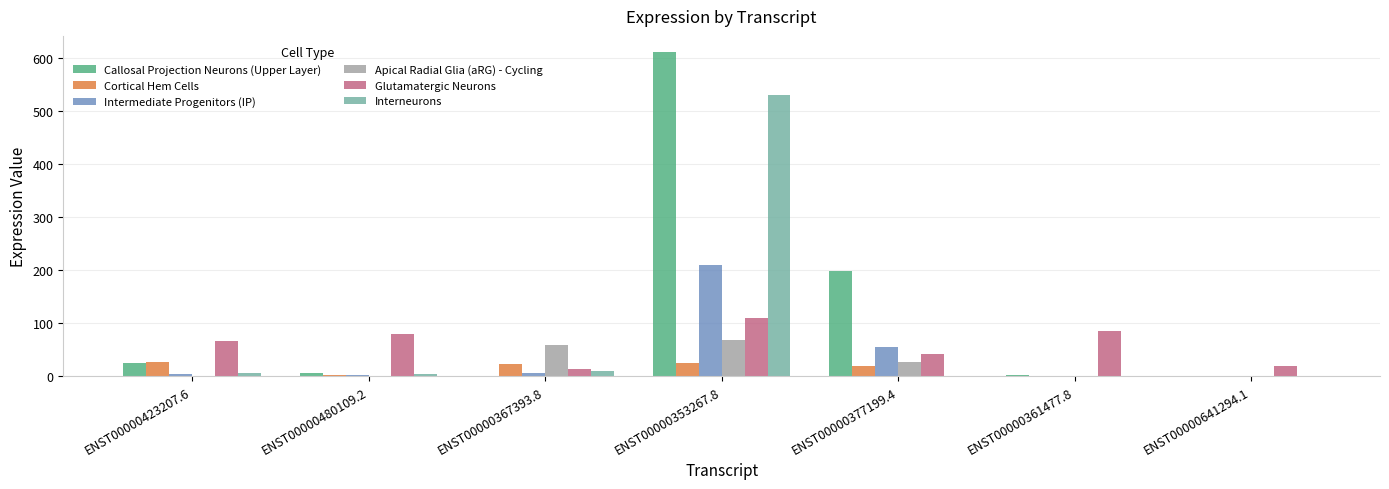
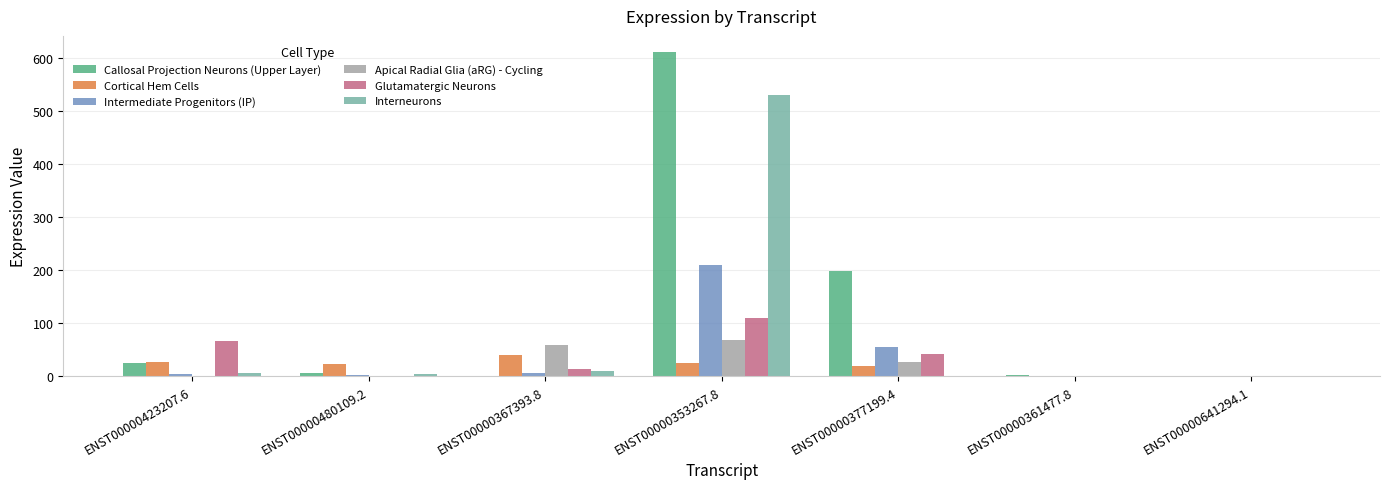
  {
    "Cortical Hem Cells": {
      "ENST00000423207.6": 30,
-     "ENST00000480109.2": 0,
-     "ENST00000367393.8": 20,
+     "ENST00000480109.2": 20,
+     "ENST00000367393.8": 40,
      "ENST00000353267.8": 30,
      "ENST00000377199.4": 20
    },
    "Glutamatergic Neurons": {
      "ENST00000423207.6": 70,
-     "ENST00000480109.2": 80,
+     "ENST00000480109.2": 0,
      "ENST00000367393.8": 10,
      "ENST00000353267.8": 110,
      "ENST00000377199.4": 40,
-     "ENST00000361477.8": 90,
-     "ENST00000641294.1": 20
+     "ENST00000361477.8": 0,
+     "ENST00000641294.1": 0
    }
  }
